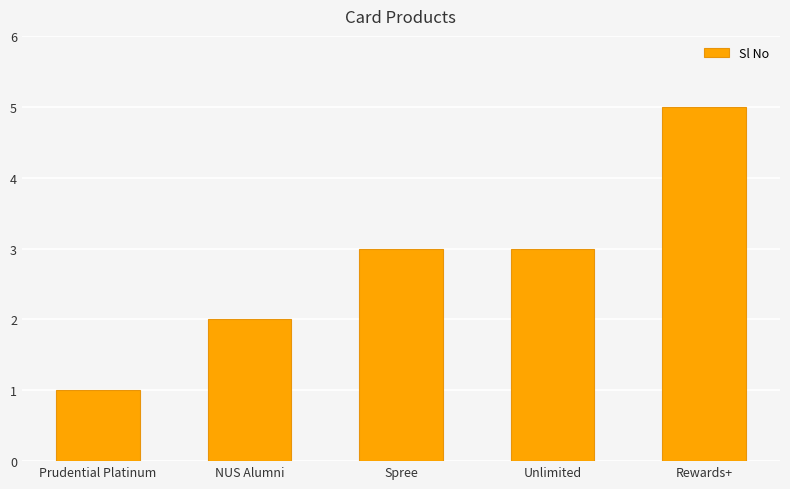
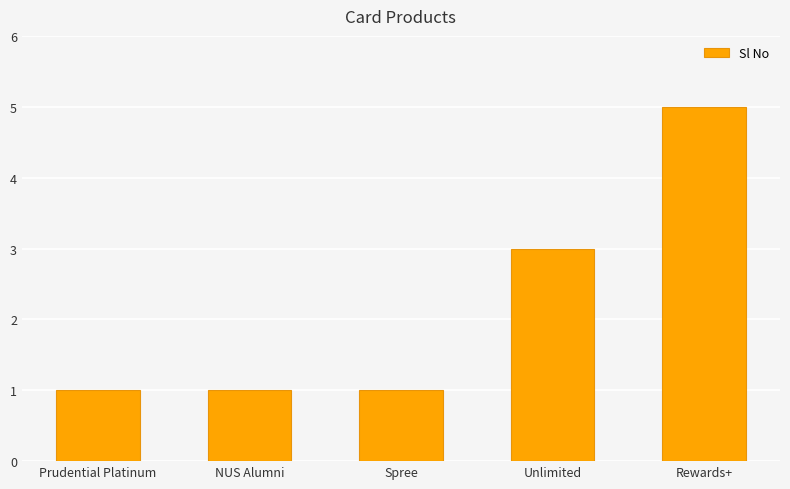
  {
    "Prudential Platinum": 1,
-   "NUS Alumni": 2,
-   "Spree": 3,
+   "NUS Alumni": 1,
+   "Spree": 1,
    "Unlimited": 3,
    "Rewards+": 5
  }
